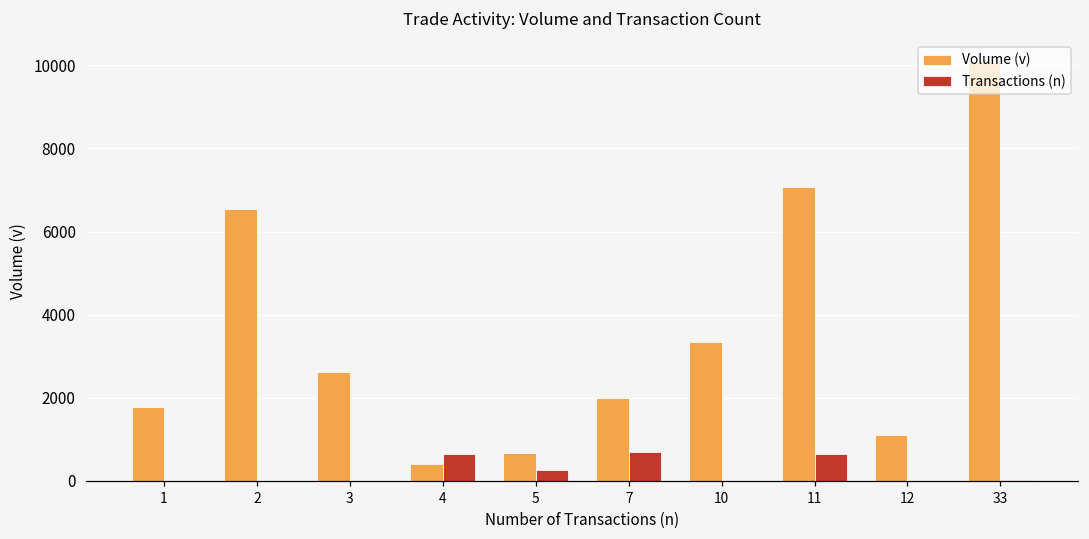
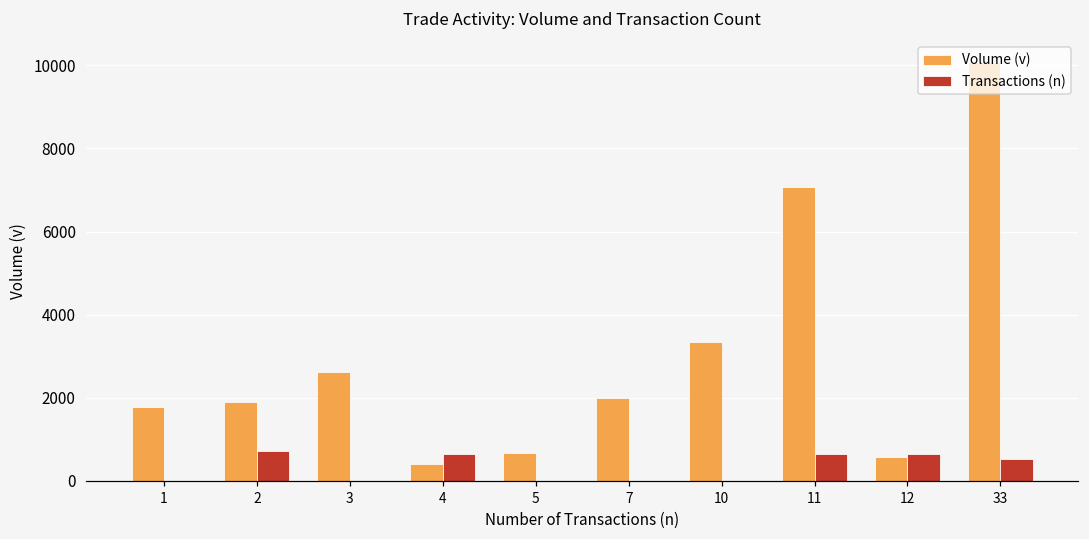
  {
    "Volume (v)": {
      "1": 1800,
-     "2": 6500,
+     "2": 1900,
      "3": 2600,
      "4": 400,
      "5": 700,
      "7": 2000,
      "10": 3300,
      "11": 7100,
-     "12": 1100
+     "12": 600
    },
    "Transactions (n)": {
-     "2": 0,
+     "2": 700,
      "4": 600,
-     "5": 300,
-     "7": 700,
+     "5": 0,
+     "7": 0,
      "11": 700,
-     "12": 0,
-     "33": 0
+     "12": 600,
+     "33": 500
    }
  }
